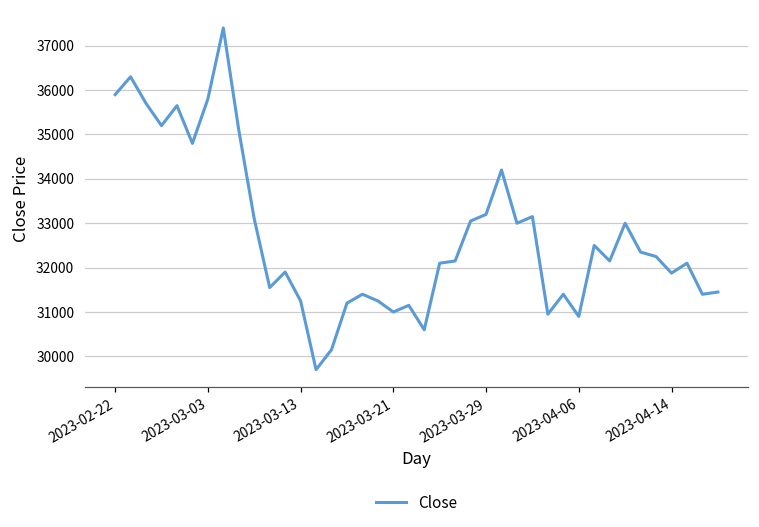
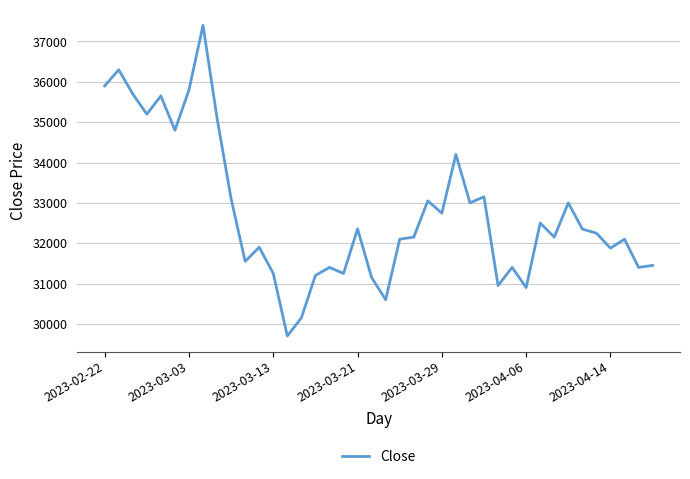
  {
    "2023-02-22": 35900,
    "2023-03-03": 35800,
    "2023-03-13": 31300,
-   "2023-03-21": 31000,
-   "2023-03-29": 33200,
+   "2023-03-21": 32400,
+   "2023-03-29": 32700,
    "2023-04-06": 30900,
    "2023-04-14": 31900
  }
